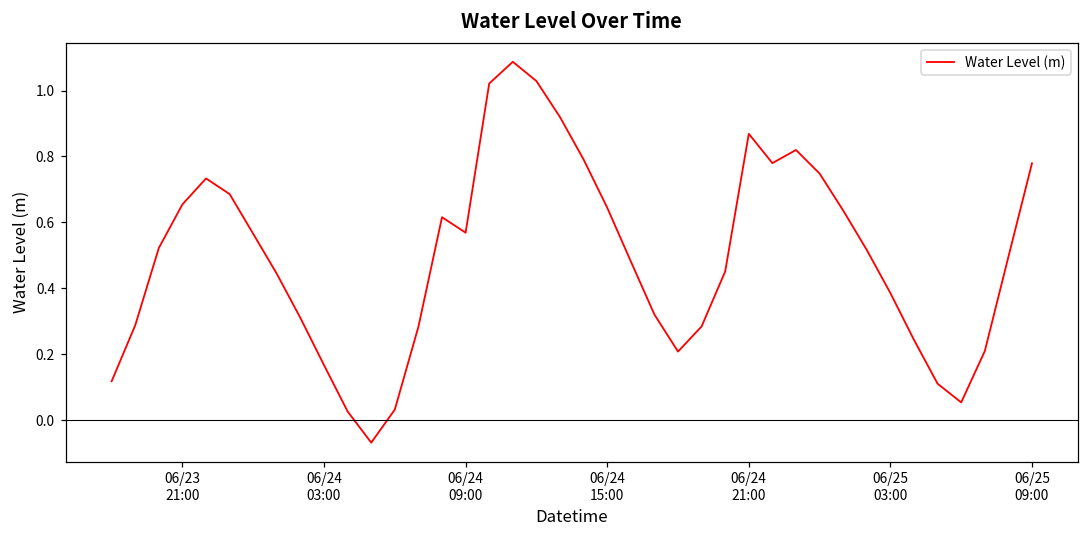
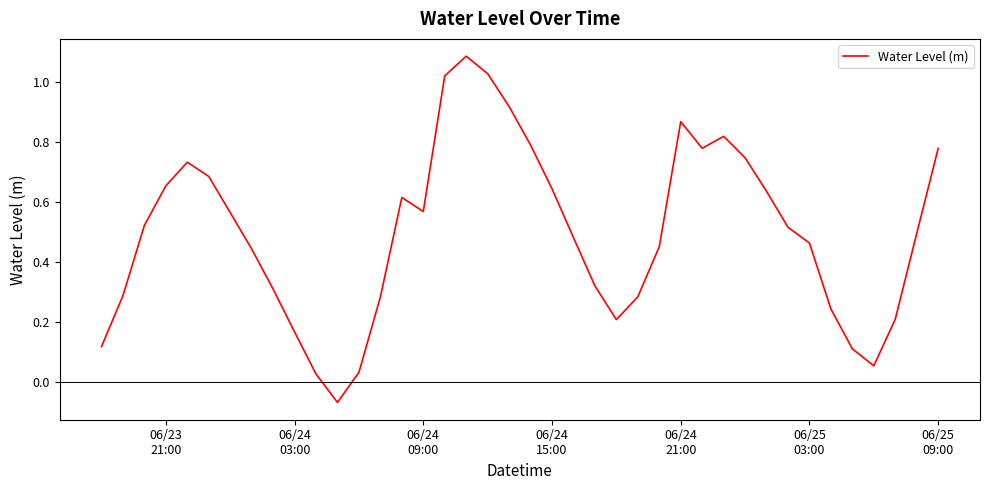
  {
    "06/23 21:00": 0.65,
    "06/24 03:00": 0.17,
    "06/24 09:00": 0.57,
    "06/24 15:00": 0.64,
    "06/24 21:00": 0.87,
-   "06/25 03:00": 0.39,
+   "06/25 03:00": 0.46,
    "06/25 09:00": 0.78
  }
